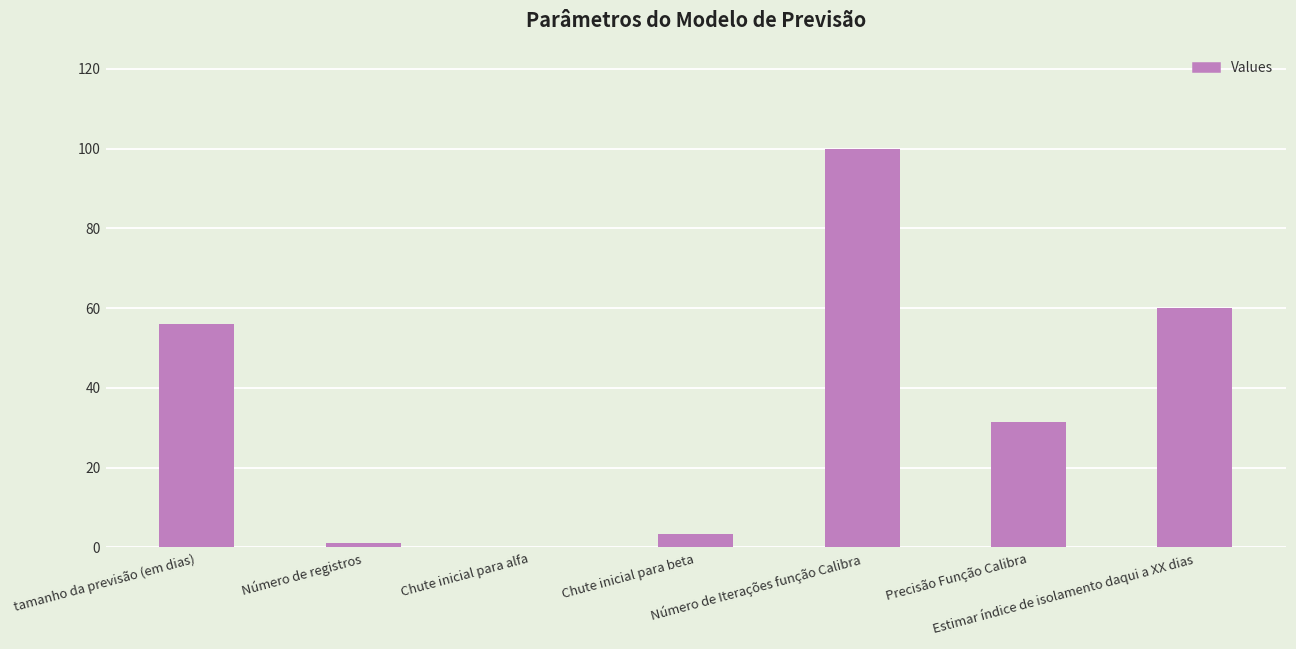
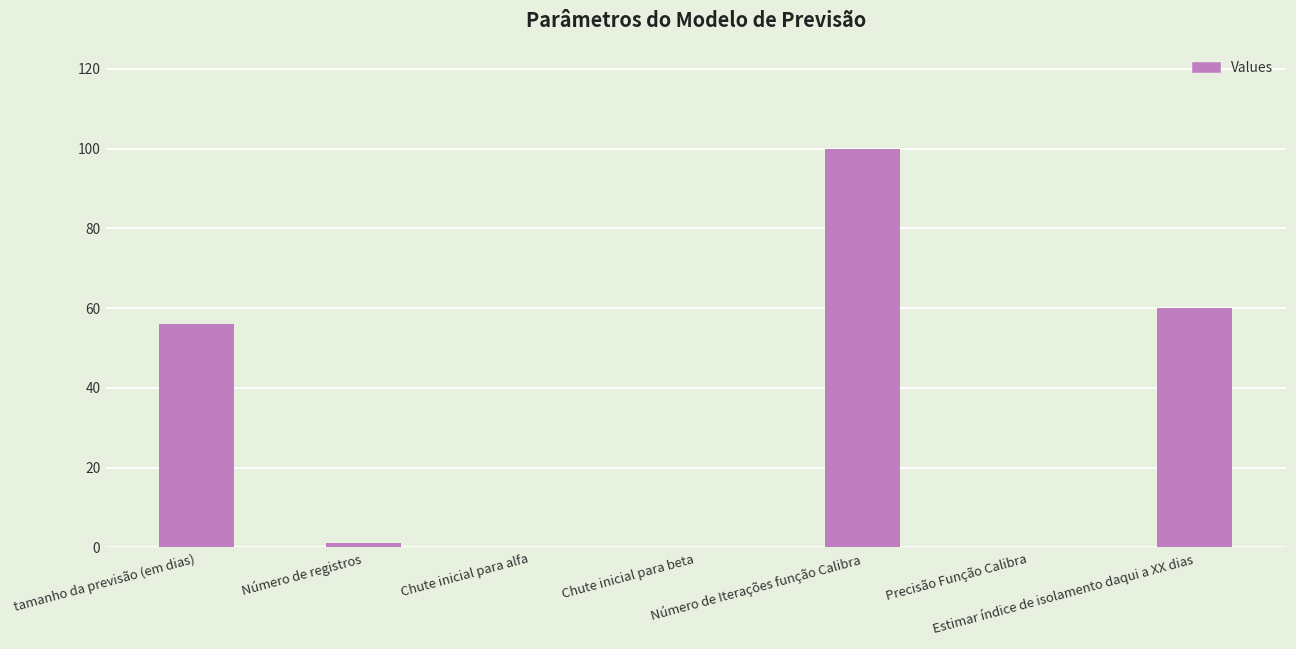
  {
    "tamanho da previsão (em dias)": 56,
    "Número de registros": 1,
-   "Chute inicial para beta": 3,
+   "Chute inicial para beta": 0,
    "Número de Iterações função Calibra": 100,
-   "Precisão Função Calibra": 31,
+   "Precisão Função Calibra": 0,
    "Estimar índice de isolamento daqui a XX dias": 60
  }
